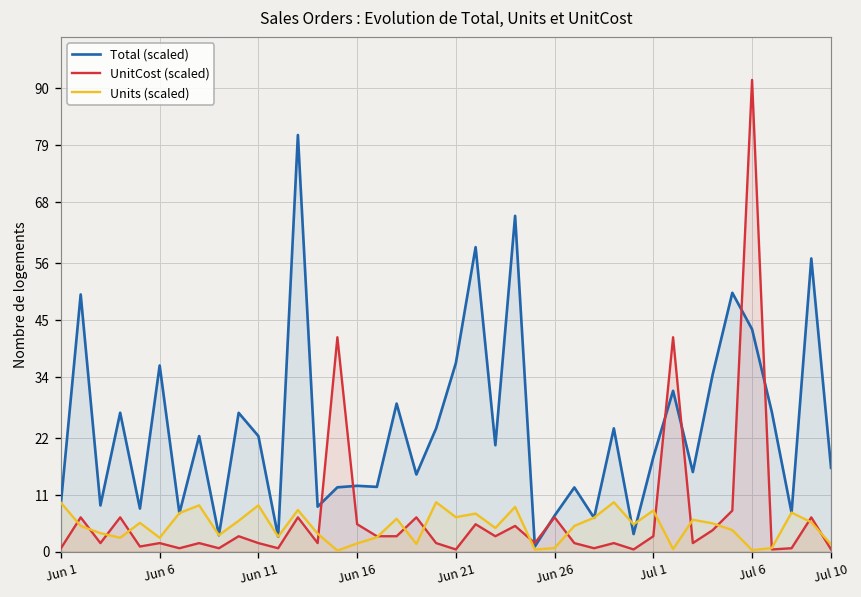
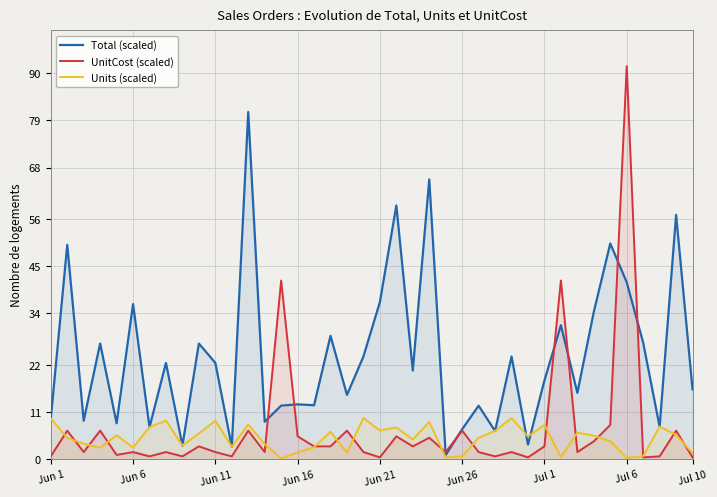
  {
    "Total (scaled)": {
      "Jun 6": 36,
      "Jun 11": 22,
      "Jun 16": 13,
      "Jun 21": 37,
      "Jul 1": 18,
-     "Jul 6": 43,
+     "Jul 6": 41,
      "Jul 10": 16
    },
    "UnitCost (scaled)": {
      "Jun 1": 1,
      "Jun 6": 2,
      "Jun 11": 2,
      "Jun 16": 5,
      "Jun 21": 0,
      "Jul 1": 3,
      "Jul 6": 92,
      "Jul 10": 0
    },
    "Units (scaled)": {
      "Jun 6": 3,
      "Jun 11": 9,
      "Jun 16": 2,
      "Jun 21": 7,
      "Jun 26": 1,
      "Jul 1": 8,
      "Jul 6": 0,
      "Jul 10": 1
    }
  }
